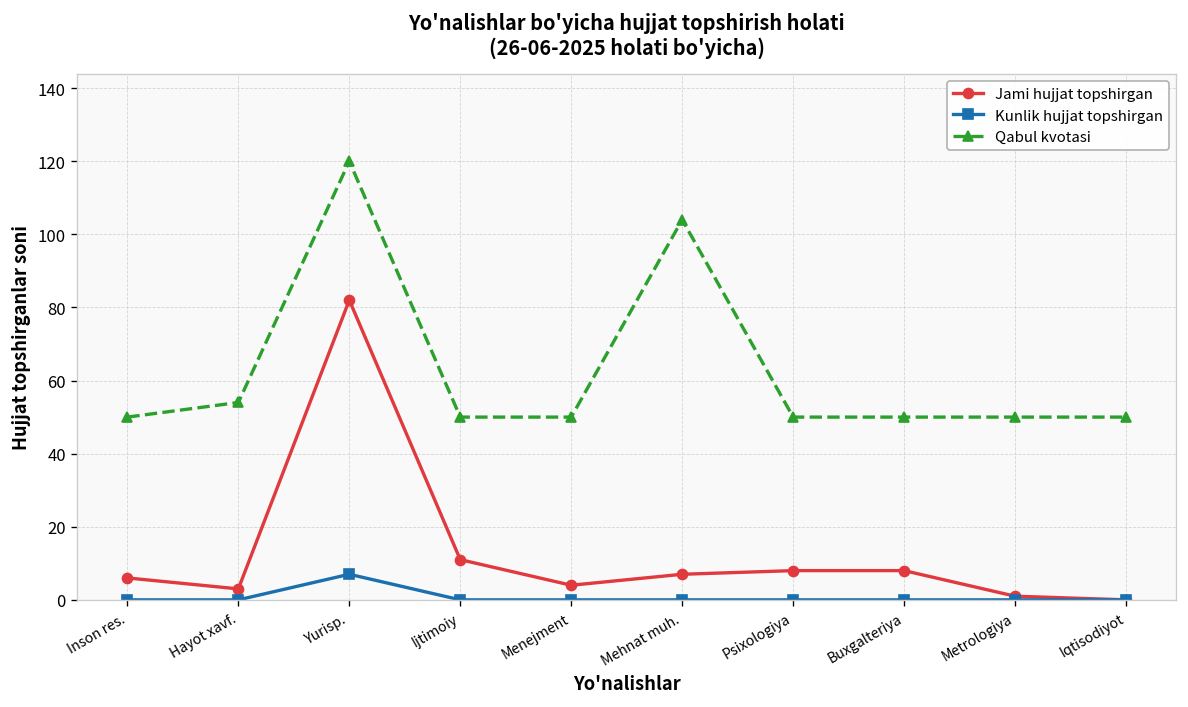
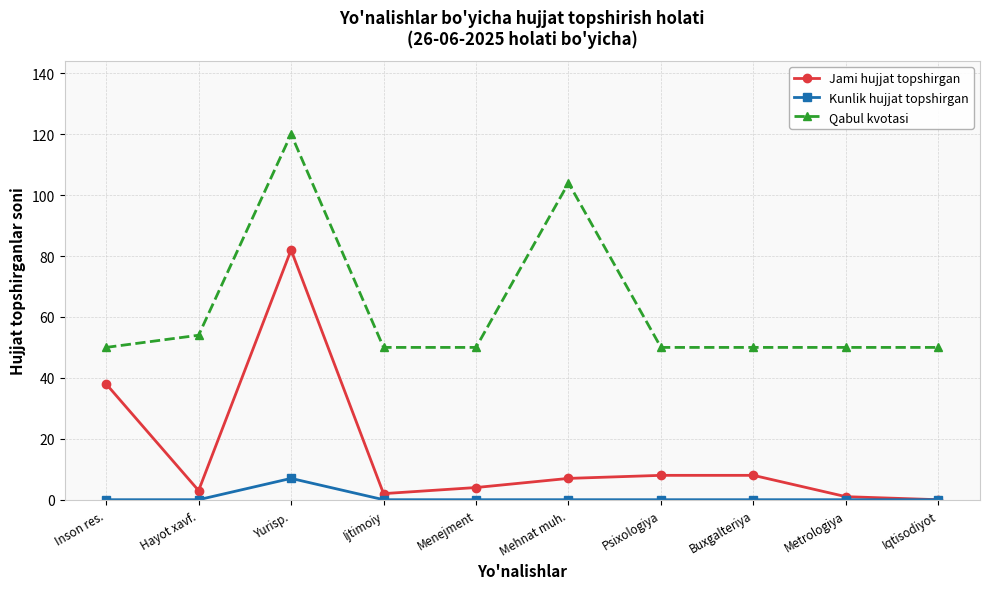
  {
    "Jami hujjat topshirgan": {
-     "Inson res.": 6,
+     "Inson res.": 38,
      "Hayot xavf.": 3,
      "Yurisp.": 82,
-     "Ijtimoiy": 11,
+     "Ijtimoiy": 2,
      "Menejment": 4,
      "Mehnat muh.": 7,
      "Psixologiya": 8,
      "Buxgalteriya": 8,
      "Metrologiya": 1
    },
    "Kunlik hujjat topshirgan": {
      "Inson res.": 0,
      "Hayot xavf.": 0,
      "Yurisp.": 7,
      "Ijtimoiy": 0,
      "Menejment": 0,
      "Mehnat muh.": 0,
      "Psixologiya": 0,
      "Buxgalteriya": 0,
      "Metrologiya": 0
    },
    "Qabul kvotasi": {
      "Inson res.": 50,
      "Hayot xavf.": 54,
      "Yurisp.": 120,
      "Ijtimoiy": 50,
      "Menejment": 50,
      "Mehnat muh.": 104,
      "Psixologiya": 50,
      "Buxgalteriya": 50,
      "Metrologiya": 50,
      "Iqtisodiyot": 50
    }
  }
